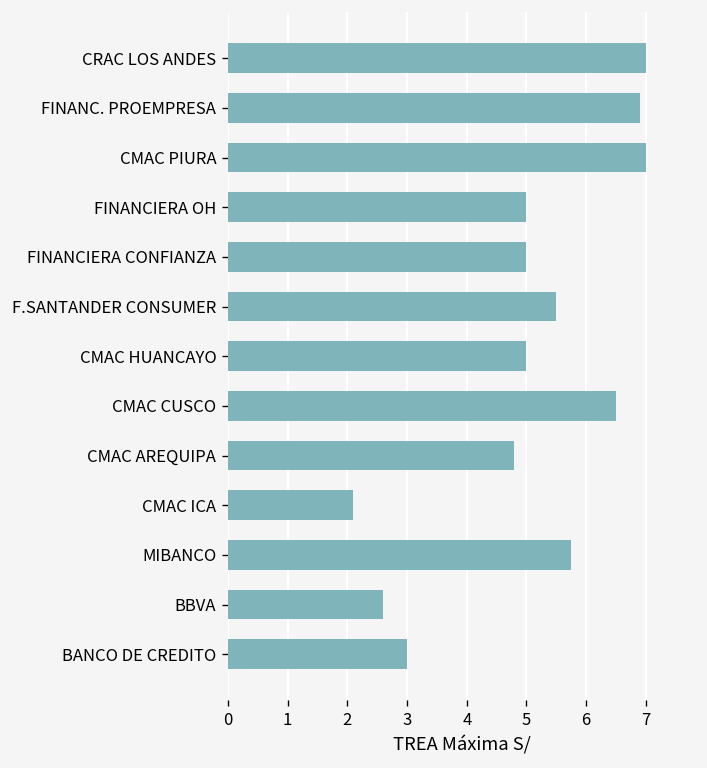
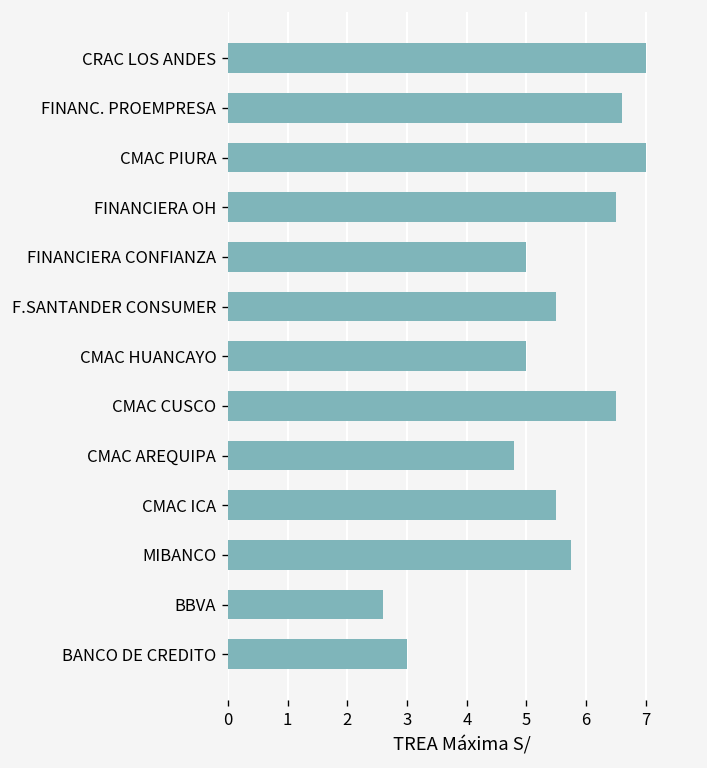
  {
    "CRAC LOS ANDES": 7.0,
-   "FINANC. PROEMPRESA": 6.9,
+   "FINANC. PROEMPRESA": 6.6,
    "CMAC PIURA": 7.0,
-   "FINANCIERA OH": 5.0,
+   "FINANCIERA OH": 6.5,
    "FINANCIERA CONFIANZA": 5.0,
    "F.SANTANDER CONSUMER": 5.5,
    "CMAC HUANCAYO": 5.0,
    "CMAC CUSCO": 6.5,
    "CMAC AREQUIPA": 4.8,
-   "CMAC ICA": 2.1,
+   "CMAC ICA": 5.5,
    "MIBANCO": 5.8,
    "BBVA": 2.6,
    "BANCO DE CREDITO": 3.0
  }
